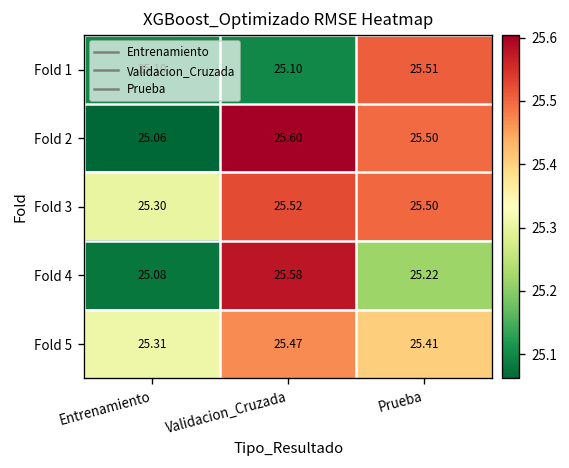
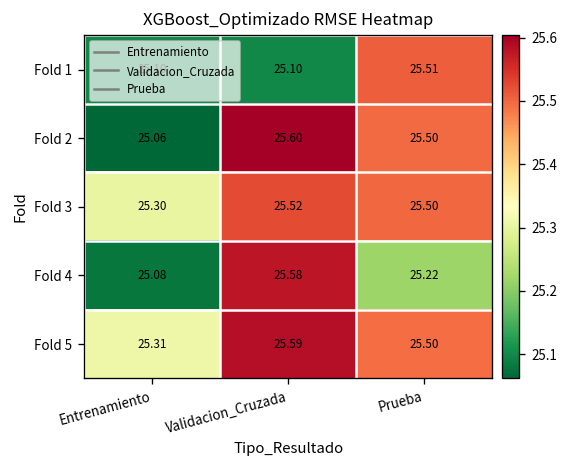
  {
    "Fold 1": {
      "Validacion_Cruzada": 25.10,
      "Prueba": 25.51
    },
    "Fold 2": {
      "Entrenamiento": 25.06,
      "Validacion_Cruzada": 25.60,
      "Prueba": 25.50
    },
    "Fold 3": {
      "Entrenamiento": 25.30,
      "Validacion_Cruzada": 25.52,
      "Prueba": 25.50
    },
    "Fold 4": {
      "Entrenamiento": 25.08,
      "Validacion_Cruzada": 25.58,
      "Prueba": 25.22
    },
    "Fold 5": {
      "Entrenamiento": 25.31,
-     "Validacion_Cruzada": 25.47,
-     "Prueba": 25.41
+     "Validacion_Cruzada": 25.59,
+     "Prueba": 25.50
    }
  }
